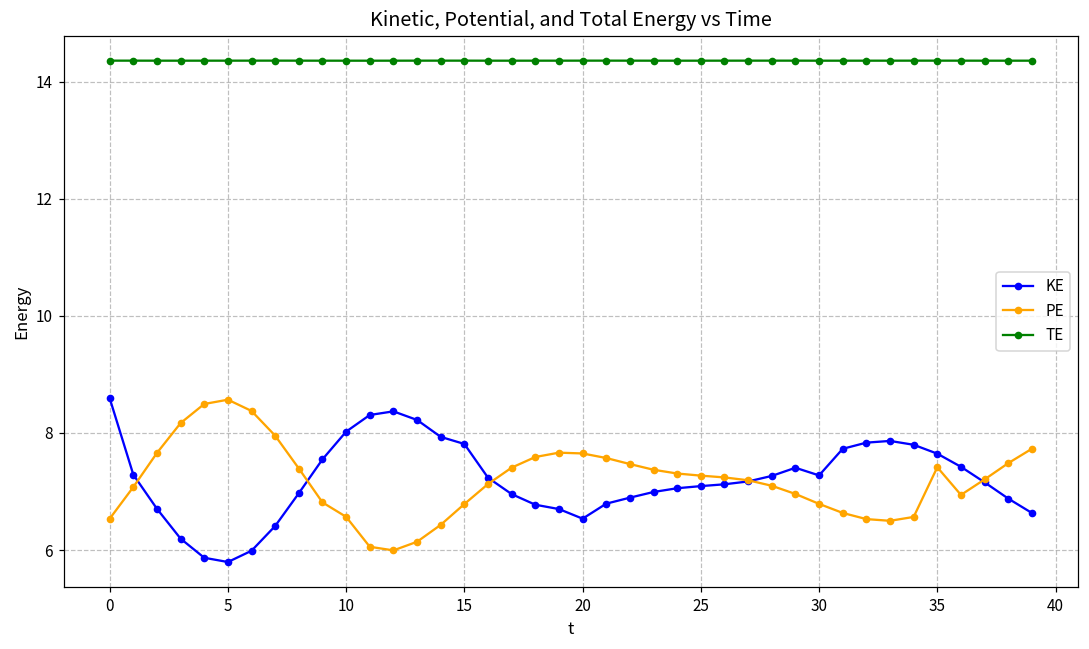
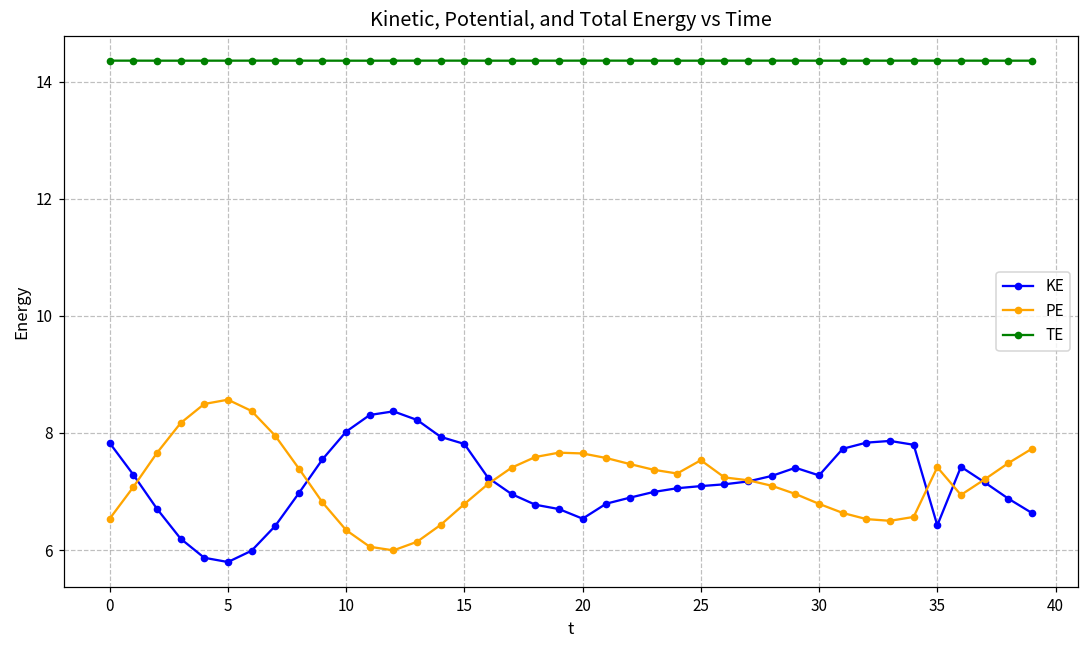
  {
    "KE": {
-     "0": 8.6,
+     "0": 7.8,
      "5": 5.8,
      "10": 8.0,
      "15": 7.8,
      "20": 6.5,
      "25": 7.1,
      "30": 7.3,
-     "35": 7.6
+     "35": 6.4
    },
    "PE": {
      "0": 6.5,
      "5": 8.6,
-     "10": 6.6,
+     "10": 6.3,
      "15": 6.8,
      "20": 7.7,
-     "25": 7.3,
+     "25": 7.5,
      "30": 6.8,
      "35": 7.4
    },
    "TE": {
      "0": 14.4,
      "5": 14.4,
      "10": 14.4,
      "15": 14.4,
      "20": 14.4,
      "25": 14.4,
      "30": 14.4,
      "35": 14.4
    }
  }
